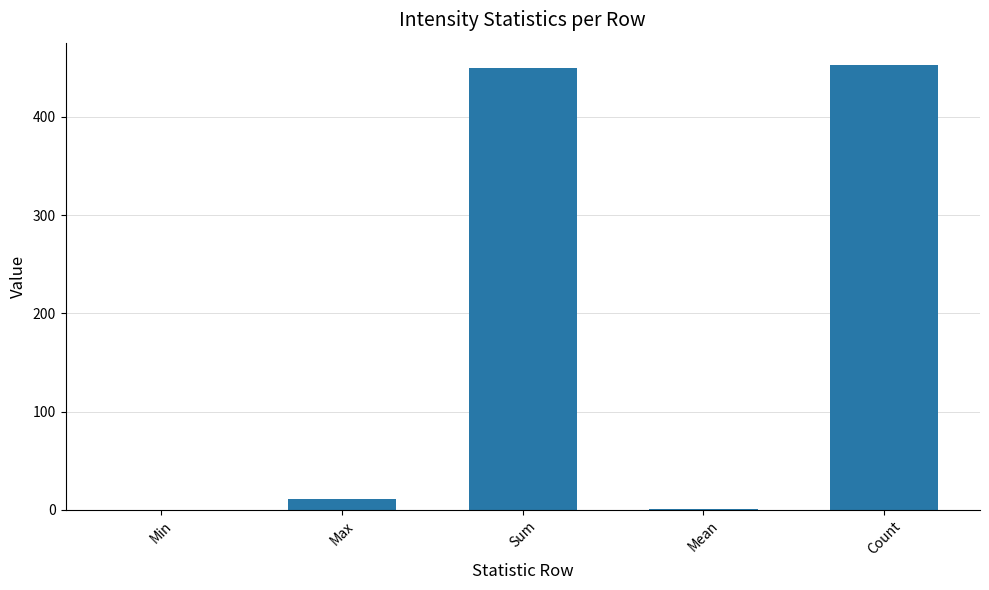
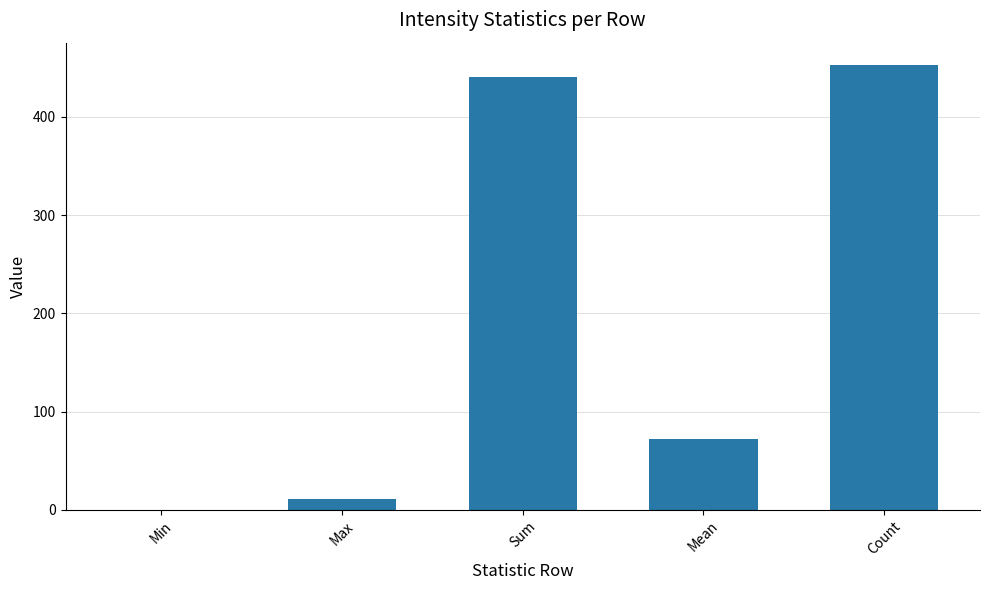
  {
    "Min": 0,
    "Max": 10,
-   "Sum": 450,
-   "Mean": 0,
+   "Sum": 440,
+   "Mean": 70,
    "Count": 450
  }
